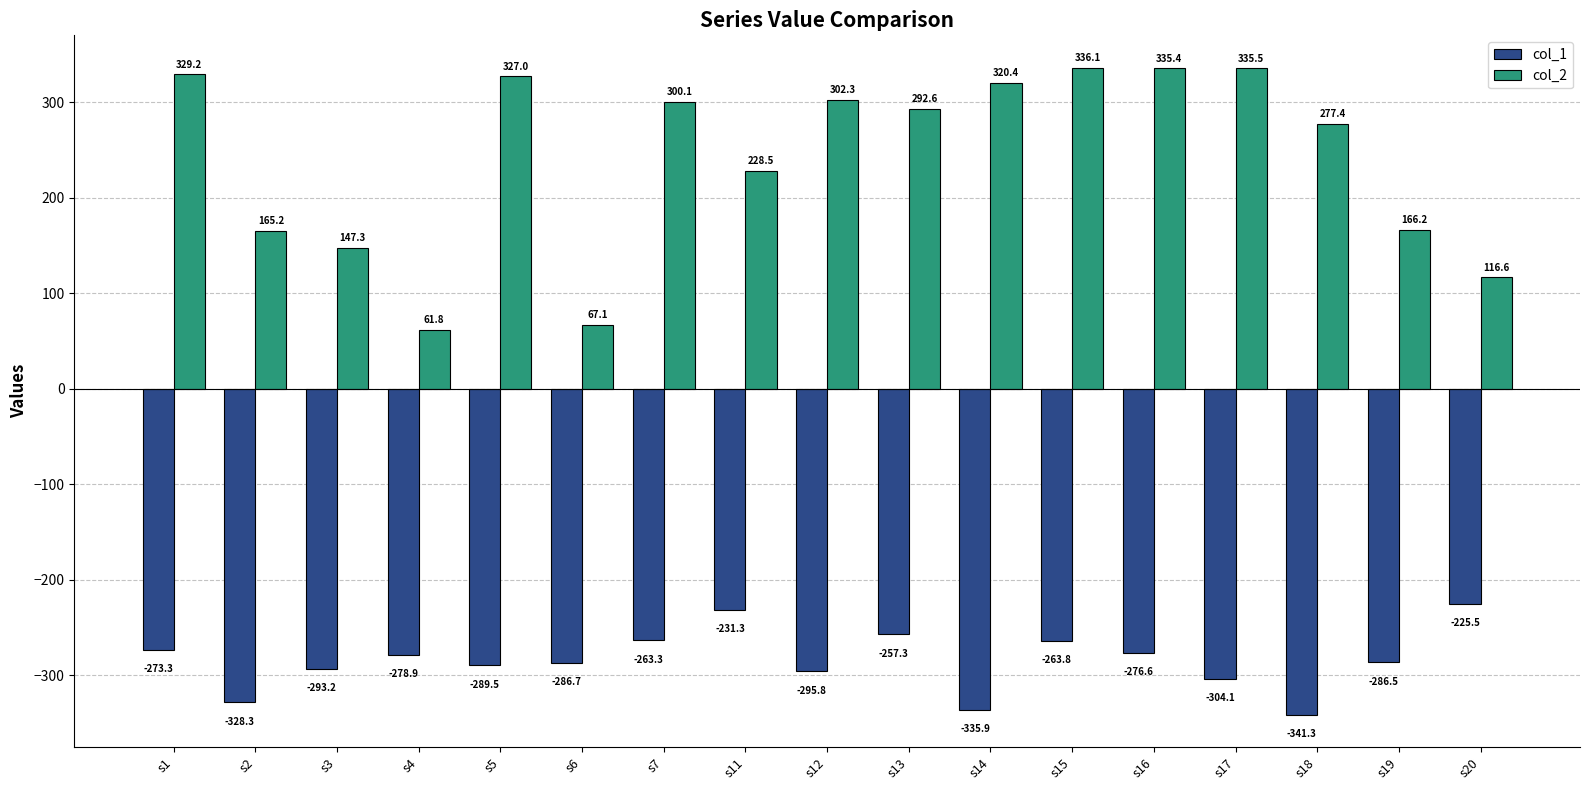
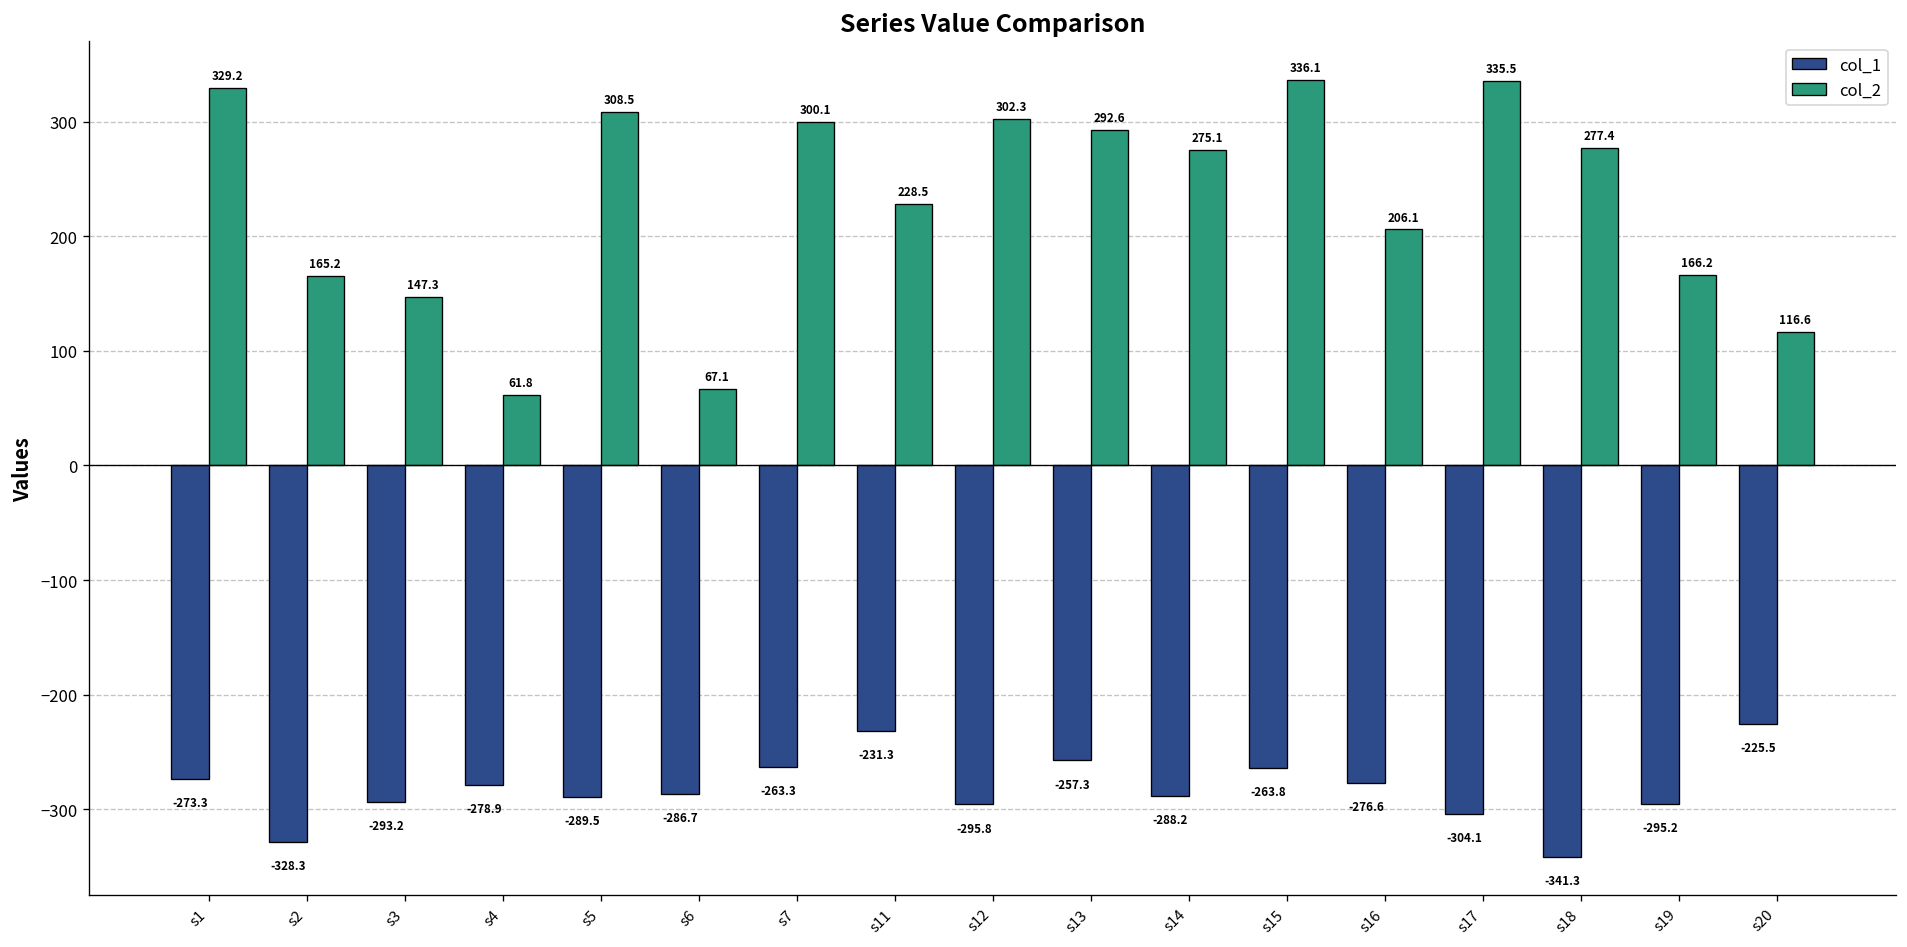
  {
    "col_1": {
      "s1": -273.3,
      "s2": -328.3,
      "s3": -293.2,
      "s4": -278.9,
      "s5": -289.5,
      "s6": -286.7,
      "s7": -263.3,
      "s11": -231.3,
      "s12": -295.8,
      "s13": -257.3,
-     "s14": -335.9,
+     "s14": -288.2,
      "s15": -263.8,
      "s16": -276.6,
      "s17": -304.1,
      "s18": -341.3,
-     "s19": -286.5,
+     "s19": -295.2,
      "s20": -225.5
    },
    "col_2": {
      "s1": 329.2,
      "s2": 165.2,
      "s3": 147.3,
      "s4": 61.8,
-     "s5": 327.0,
+     "s5": 308.5,
      "s6": 67.1,
      "s7": 300.1,
      "s11": 228.5,
      "s12": 302.3,
      "s13": 292.6,
-     "s14": 320.4,
+     "s14": 275.1,
      "s15": 336.1,
-     "s16": 335.4,
+     "s16": 206.1,
      "s17": 335.5,
      "s18": 277.4,
      "s19": 166.2,
      "s20": 116.6
    }
  }
